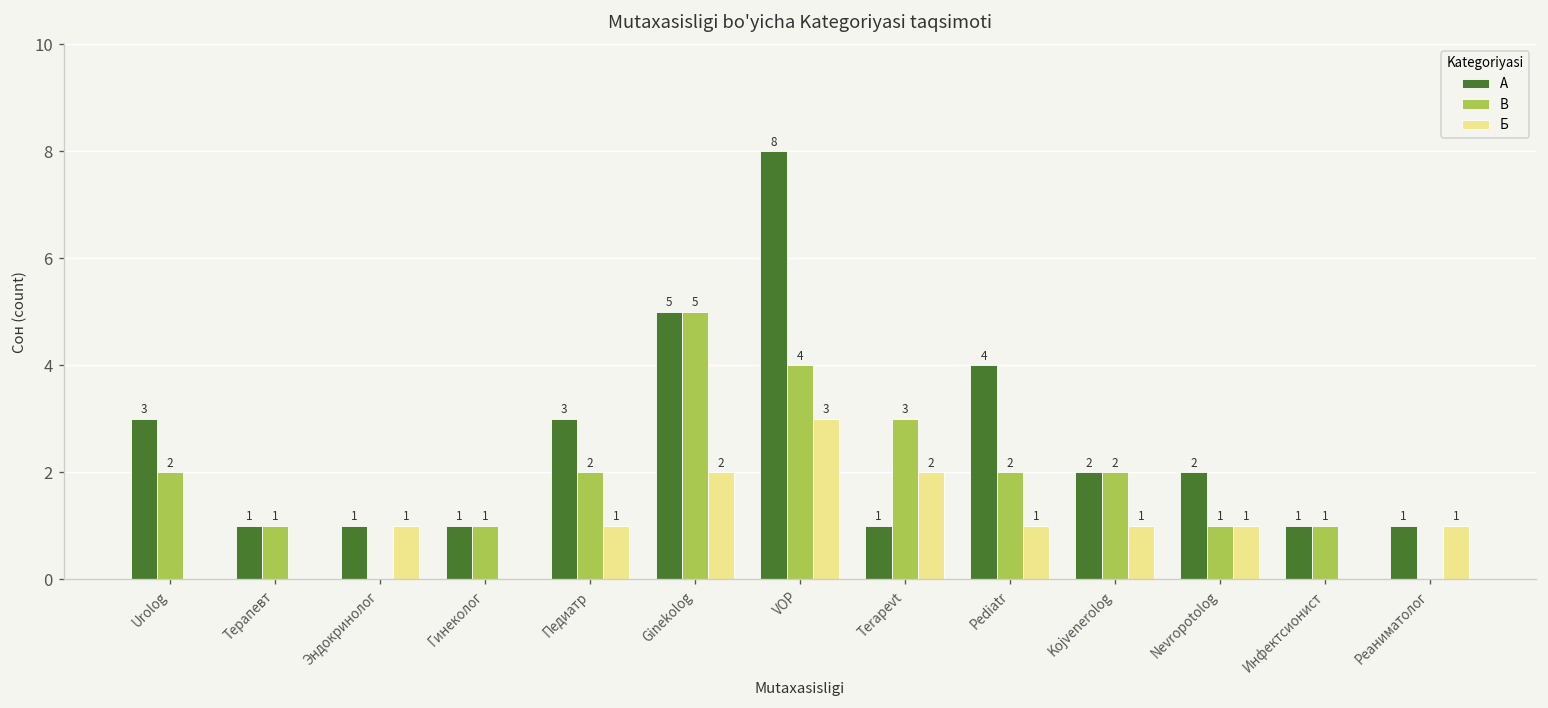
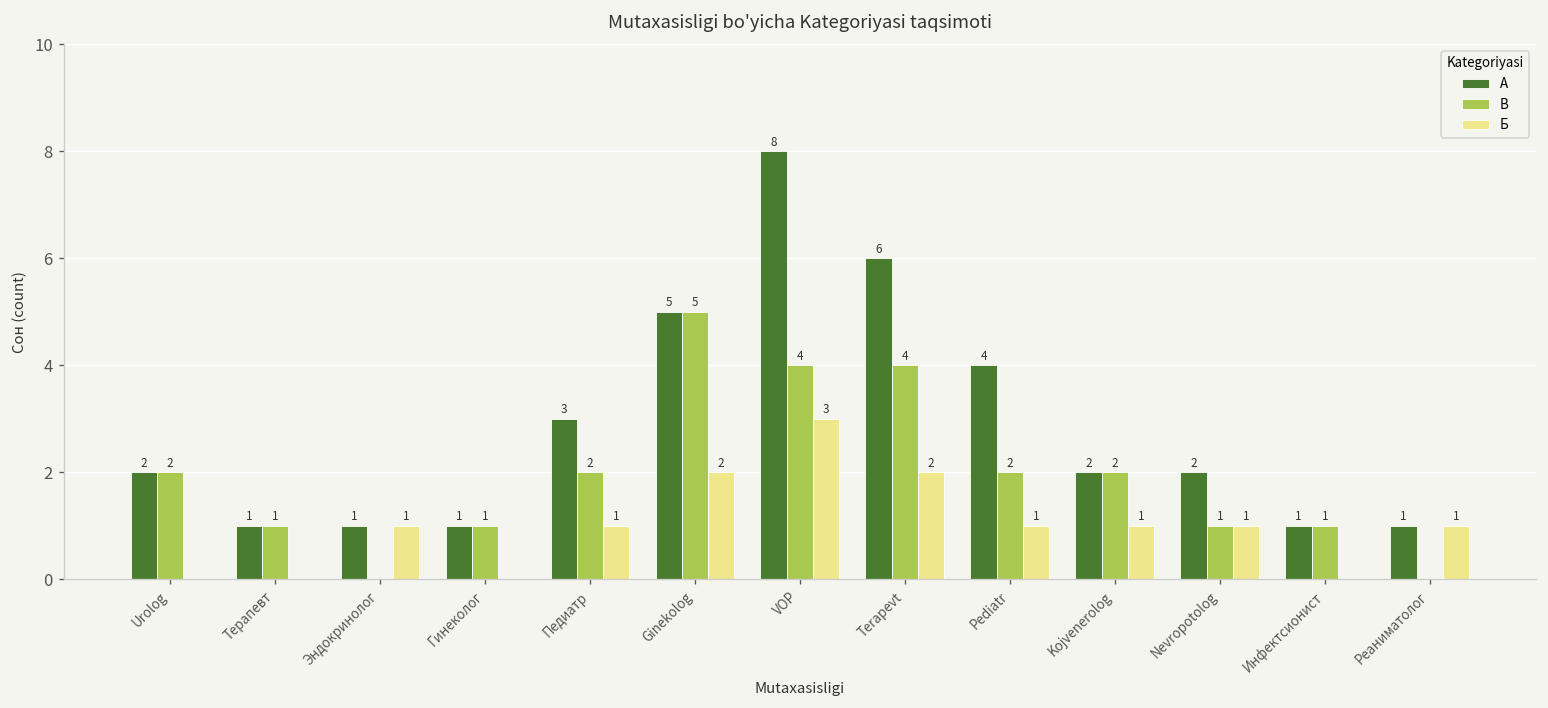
  {
    "A": {
-     "Urolog": 3,
+     "Urolog": 2,
      "Терапевт": 1,
      "Эндокринолог": 1,
      "Гинеколог": 1,
      "Педиатр": 3,
      "Ginekolog": 5,
      "VOP": 8,
-     "Terapevt": 1,
+     "Terapevt": 6,
      "Pediatr": 4,
      "Kojvenerolog": 2,
      "Nevropotolog": 2,
      "Инфектсионист": 1,
      "Реаниматолог": 1
    },
    "B": {
      "Urolog": 2,
      "Терапевт": 1,
      "Гинеколог": 1,
      "Педиатр": 2,
      "Ginekolog": 5,
      "VOP": 4,
-     "Terapevt": 3,
+     "Terapevt": 4,
      "Pediatr": 2,
      "Kojvenerolog": 2,
      "Nevropotolog": 1,
      "Инфектсионист": 1
    },
    "Б": {
      "Эндокринолог": 1,
      "Педиатр": 1,
      "Ginekolog": 2,
      "VOP": 3,
      "Terapevt": 2,
      "Pediatr": 1,
      "Kojvenerolog": 1,
      "Nevropotolog": 1,
      "Реаниматолог": 1
    }
  }
